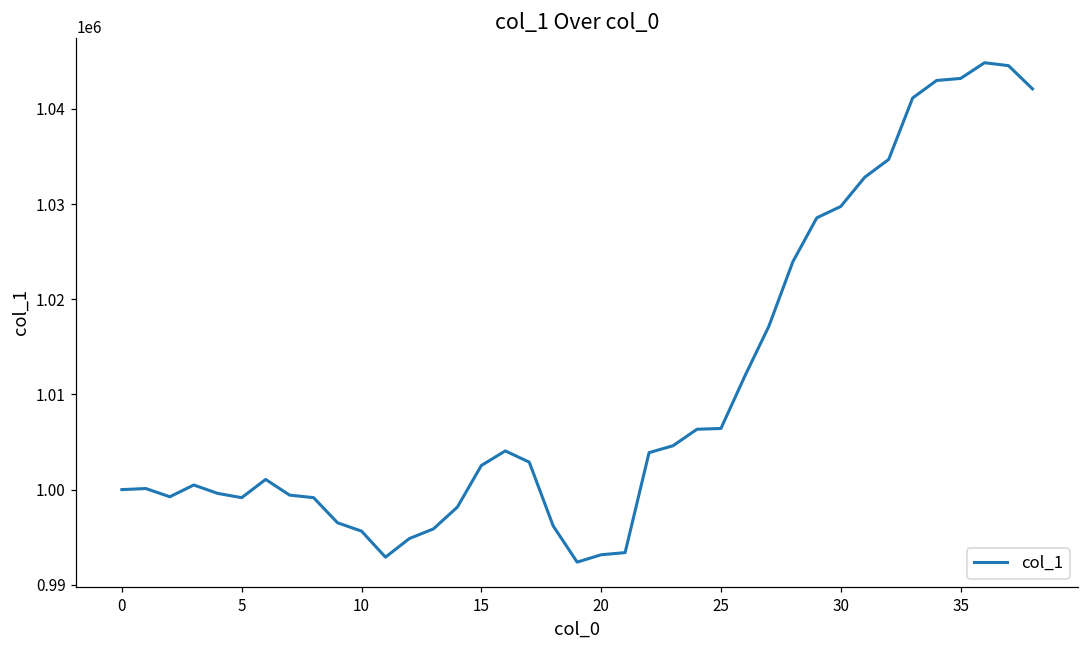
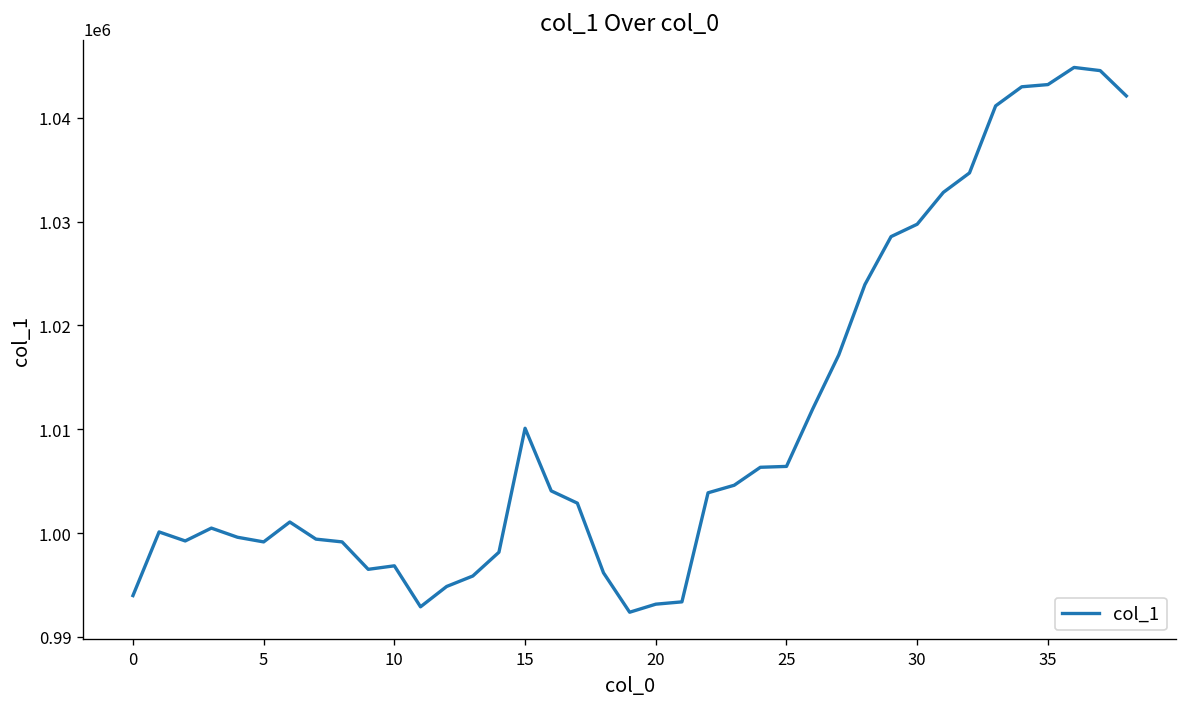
  {
-   "0": 1000000,
+   "0": 994000,
    "5": 999000,
-   "10": 996000,
-   "15": 1003000,
+   "10": 997000,
+   "15": 1010000,
    "20": 993000,
    "25": 1006000,
    "30": 1030000,
    "35": 1043000
  }
